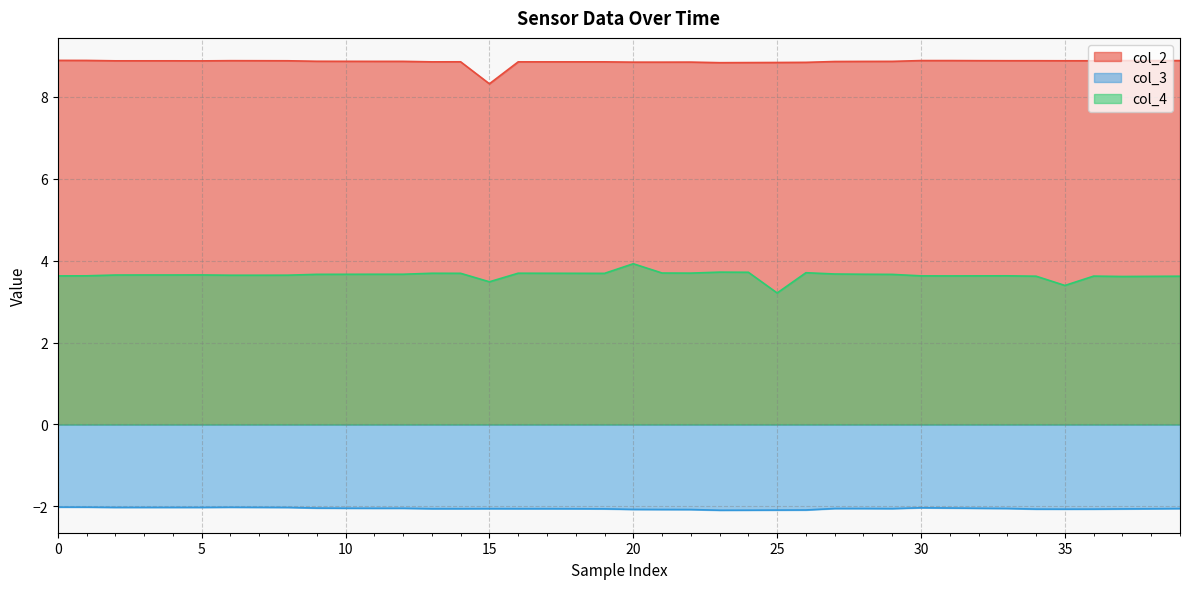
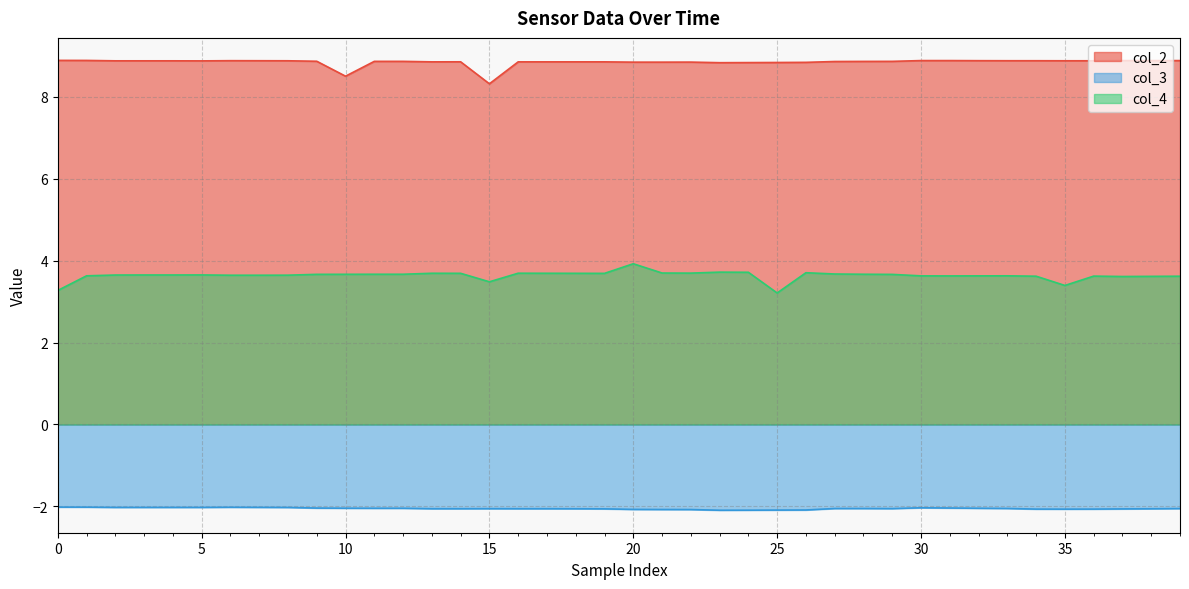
  {
    "col_2": {
      "0": 8.9,
      "5": 8.9,
-     "10": 8.9,
+     "10": 8.5,
      "15": 8.3,
      "20": 8.8,
      "25": 8.8,
      "30": 8.9,
      "35": 8.9
    },
    "col_4": {
-     "0": 3.6,
+     "0": 3.3,
      "5": 3.7,
      "10": 3.7,
      "15": 3.5,
      "20": 3.9,
      "25": 3.2,
      "30": 3.6,
      "35": 3.4
    }
  }
